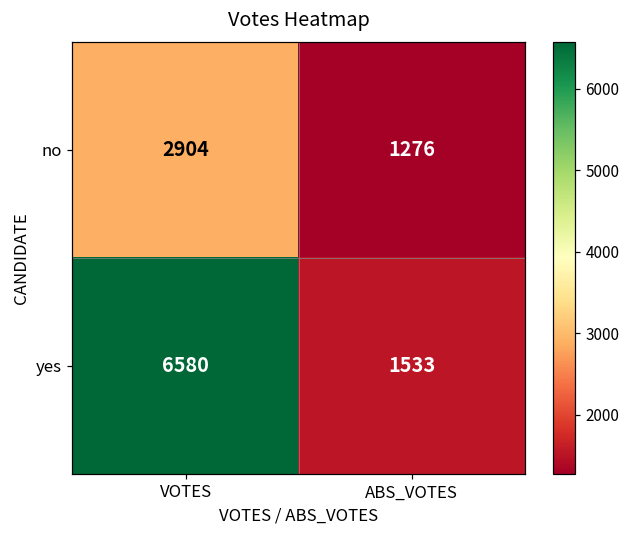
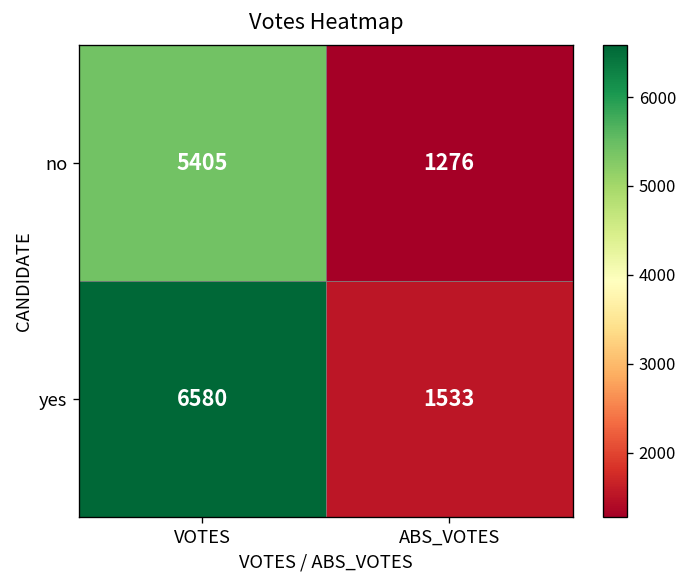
  {
    "no": {
-     "VOTES": 2904,
+     "VOTES": 5405,
      "ABS_VOTES": 1276
    },
    "yes": {
      "VOTES": 6580,
      "ABS_VOTES": 1533
    }
  }
